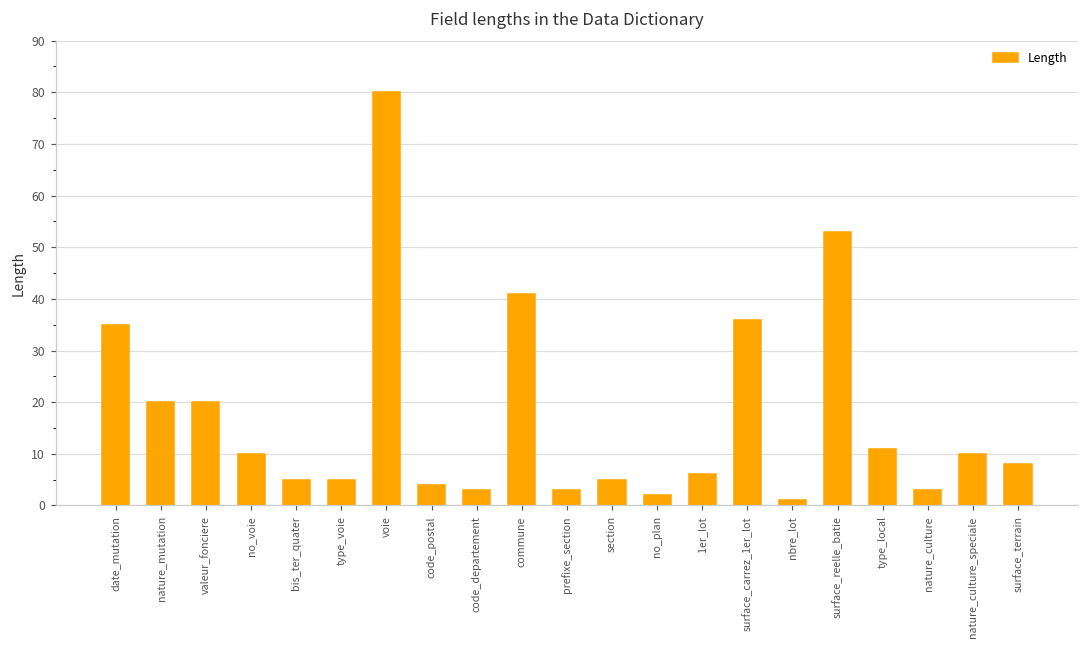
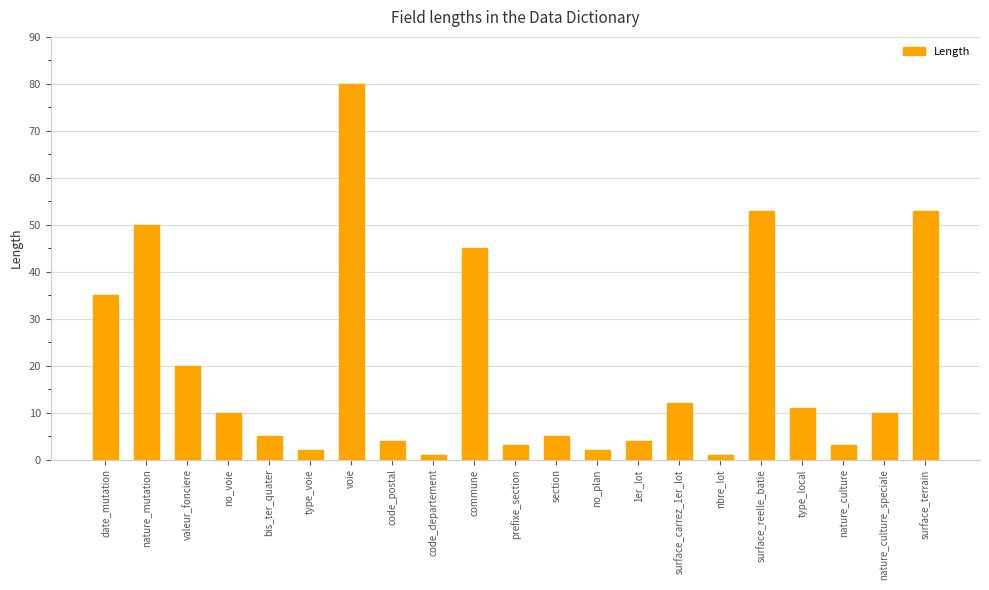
  {
    "date_mutation": 35,
-   "nature_mutation": 20,
+   "nature_mutation": 50,
    "valeur_fonciere": 20,
    "no_voie": 10,
    "bis_ter_quater": 5,
-   "type_voie": 5,
+   "type_voie": 2,
    "voie": 80,
    "code_postal": 4,
-   "code_departement": 3,
-   "commune": 41,
+   "code_departement": 1,
+   "commune": 45,
    "prefixe_section": 3,
    "section": 5,
    "no_plan": 2,
-   "1er_lot": 6,
-   "surface_carrez_1er_lot": 36,
+   "1er_lot": 4,
+   "surface_carrez_1er_lot": 12,
    "nbre_lot": 1,
    "surface_reelle_batie": 53,
    "type_local": 11,
    "nature_culture": 3,
    "nature_culture_speciale": 10,
-   "surface_terrain": 8
+   "surface_terrain": 53
  }
